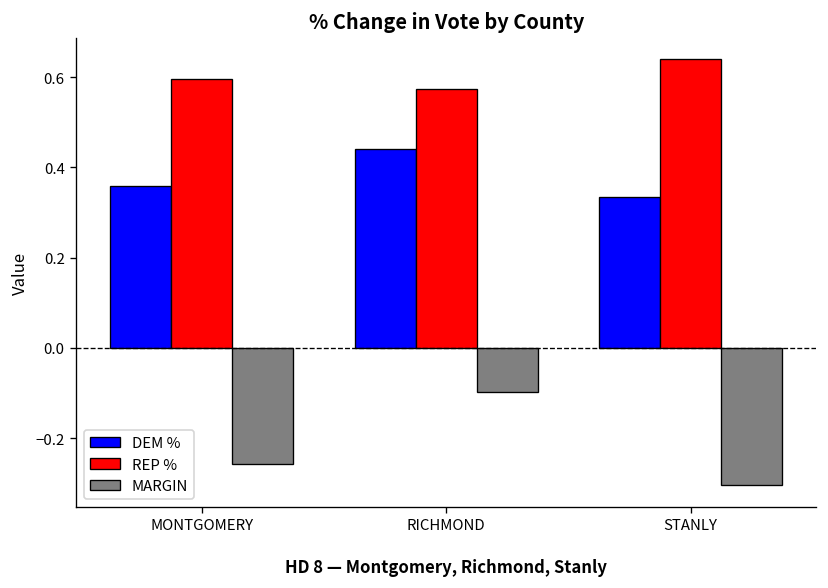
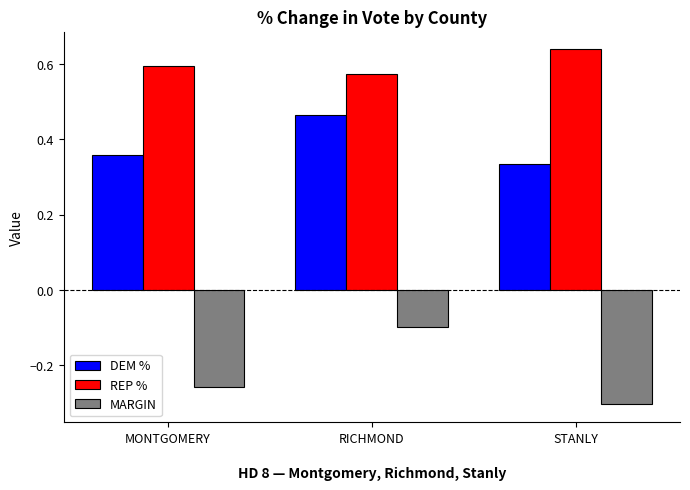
  {
    "DEM %": {
      "MONTGOMERY": 0.36,
-     "RICHMOND": 0.44,
+     "RICHMOND": 0.46,
      "STANLY": 0.34
    },
    "REP %": {
      "MONTGOMERY": 0.59,
      "RICHMOND": 0.57,
      "STANLY": 0.64
    },
    "MARGIN": {
      "MONTGOMERY": -0.26,
      "RICHMOND": -0.10,
      "STANLY": -0.30
    }
  }
